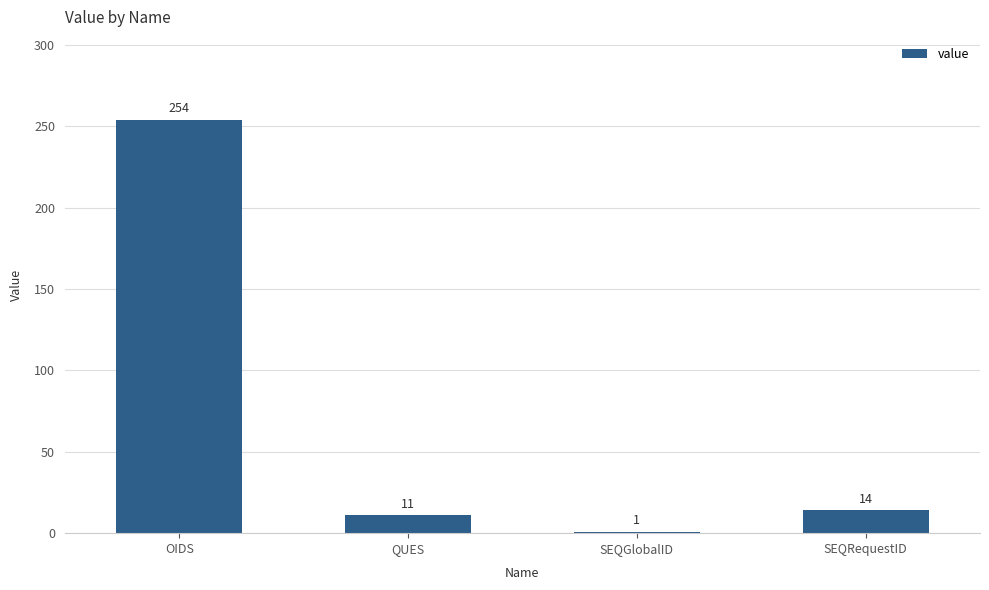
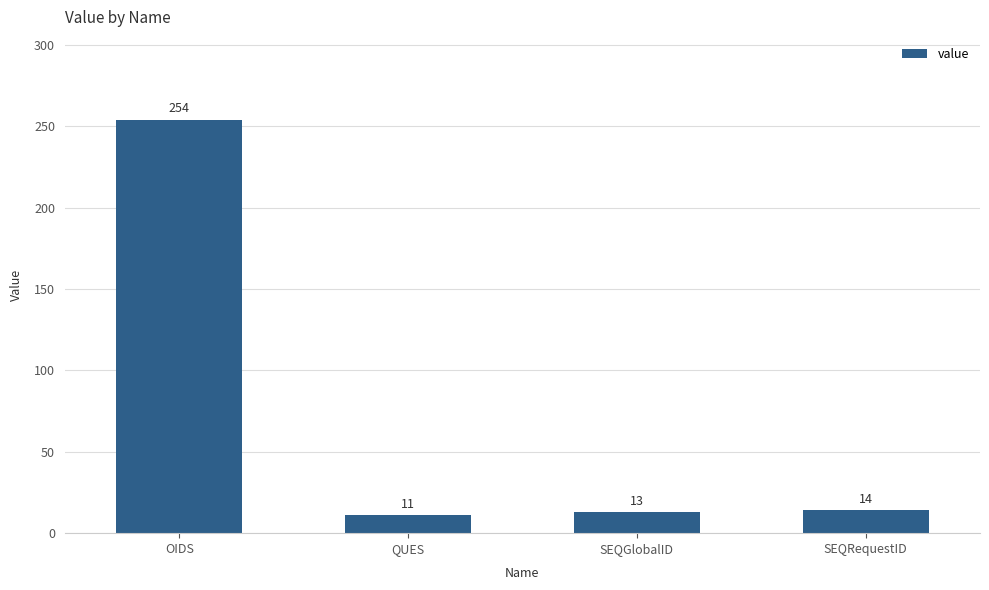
  {
    "OIDS": 254,
    "QUES": 11,
-   "SEQGlobalID": 1,
+   "SEQGlobalID": 13,
    "SEQRequestID": 14
  }
